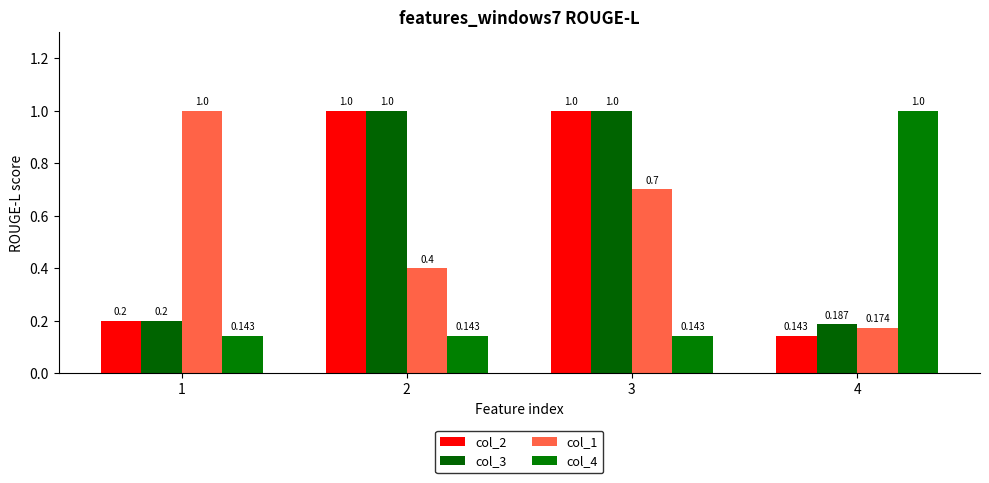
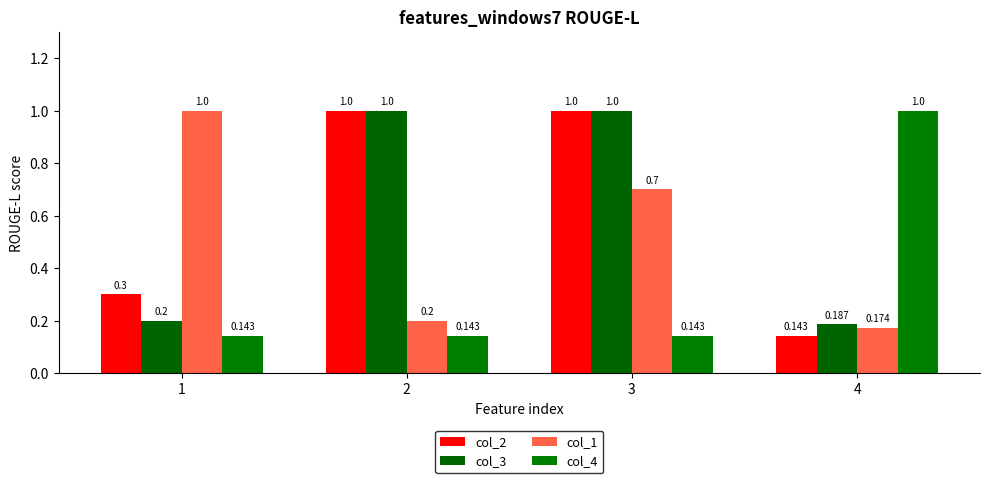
  {
    "col_2": {
-     "1": 0.2,
+     "1": 0.3,
      "2": 1.0,
      "3": 1.0,
      "4": 0.143
    },
    "col_1": {
      "1": 1.0,
-     "2": 0.4,
+     "2": 0.2,
      "3": 0.7,
      "4": 0.174
    }
  }
